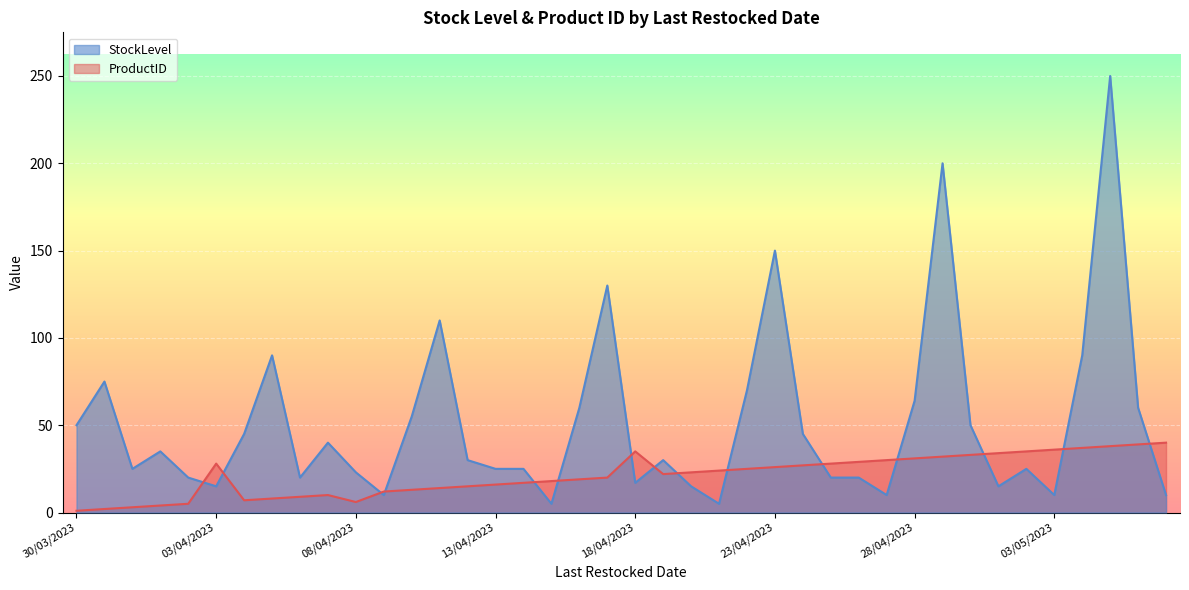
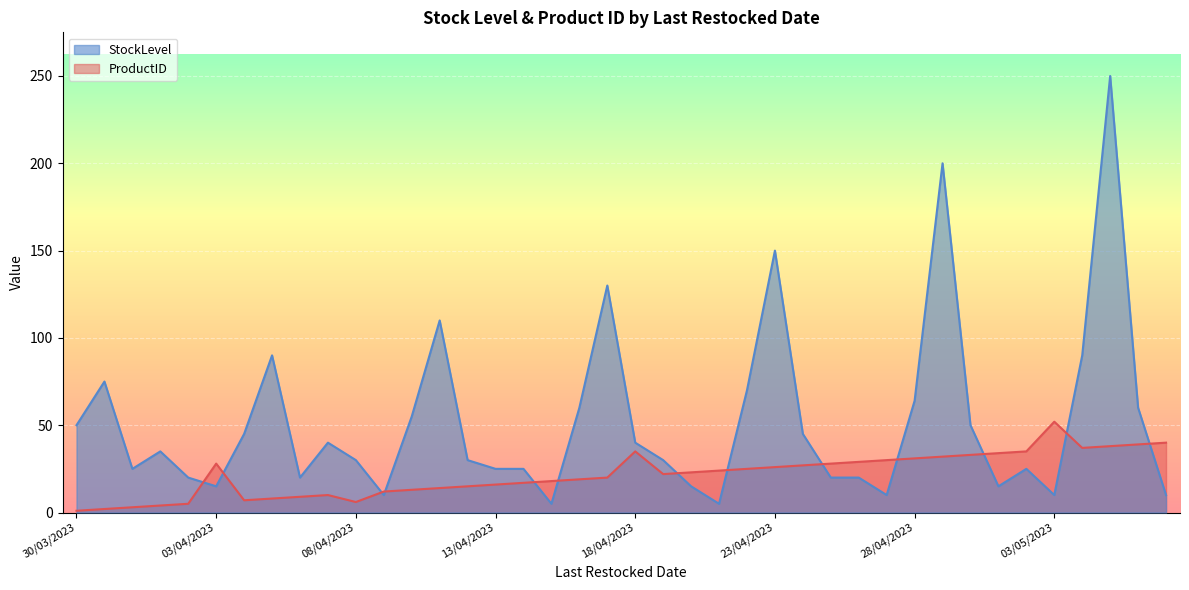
  {
    "StockLevel": {
      "30/03/2023": 50,
      "03/04/2023": 15,
-     "08/04/2023": 23,
+     "08/04/2023": 30,
      "13/04/2023": 25,
-     "18/04/2023": 17,
+     "18/04/2023": 40,
      "23/04/2023": 150,
      "28/04/2023": 64,
      "03/05/2023": 10
    },
    "ProductID": {
      "30/03/2023": 1,
      "03/04/2023": 28,
      "08/04/2023": 6,
      "13/04/2023": 16,
      "18/04/2023": 35,
      "23/04/2023": 26,
      "28/04/2023": 31,
-     "03/05/2023": 36
+     "03/05/2023": 52
    }
  }
